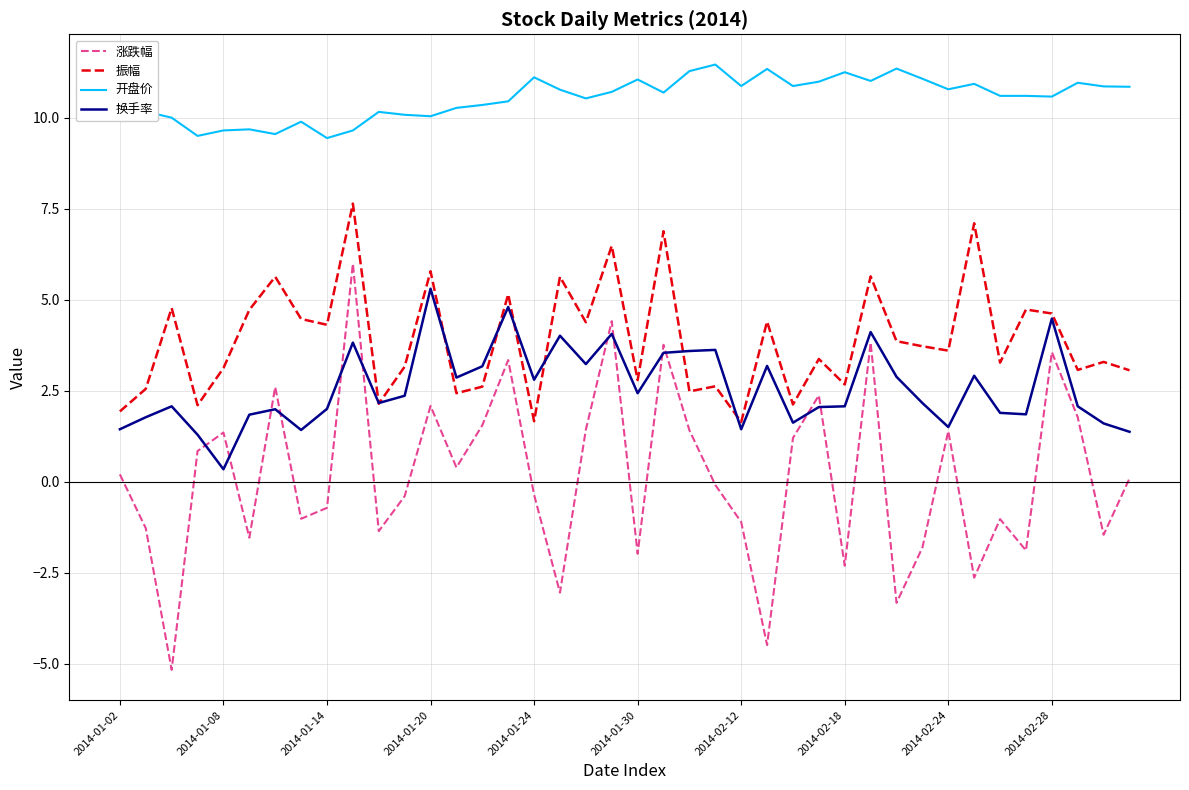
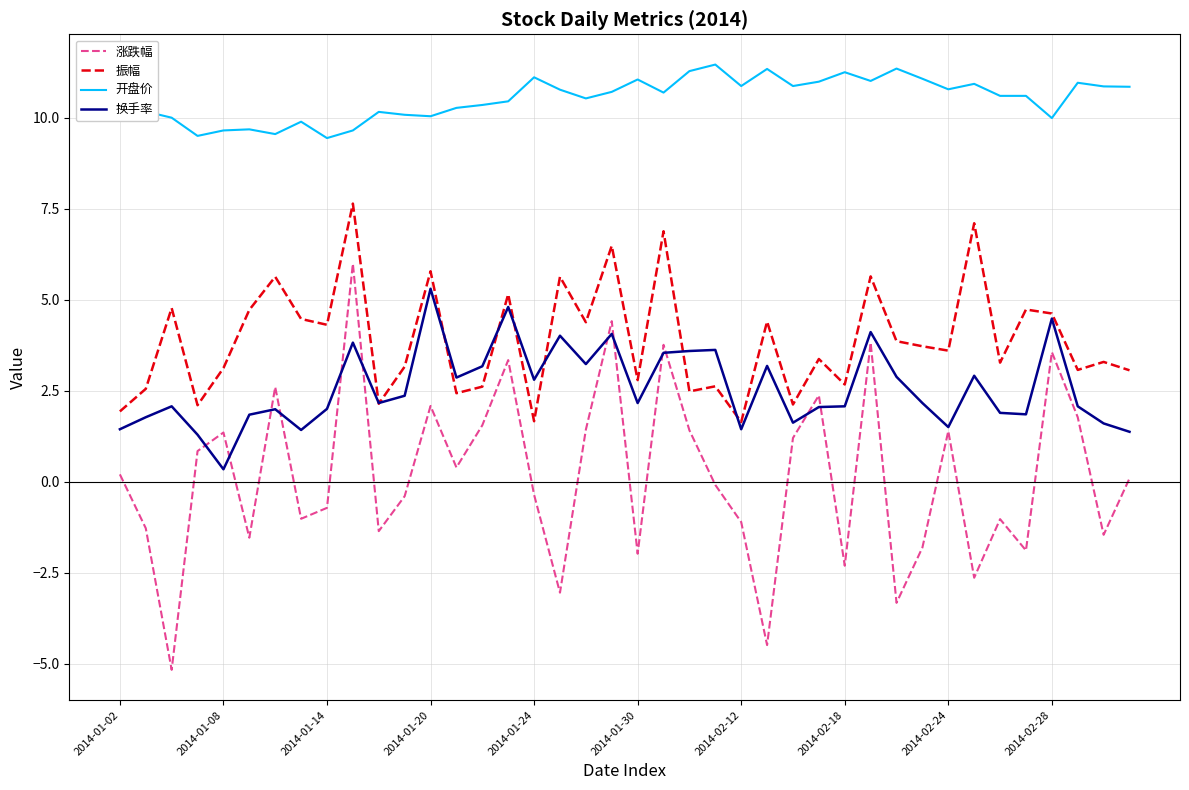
  {
    "涨跌幅": {
      "2014-01-02": 0.2,
      "2014-01-08": 1.4,
      "2014-01-14": -0.7,
      "2014-01-20": 2.1,
      "2014-01-24": -0.4,
      "2014-01-30": -2.0,
      "2014-02-12": -1.1,
      "2014-02-18": -2.3,
      "2014-02-24": 1.4,
      "2014-02-28": 3.6
    },
    "振幅": {
      "2014-01-02": 1.9,
      "2014-01-08": 3.1,
      "2014-01-14": 4.3,
      "2014-01-20": 5.8,
      "2014-01-24": 1.7,
      "2014-01-30": 2.8,
      "2014-02-12": 1.6,
      "2014-02-18": 2.7,
      "2014-02-24": 3.6,
      "2014-02-28": 4.6
    },
    "开盘价": {
      "2014-01-08": 9.7,
      "2014-01-14": 9.4,
      "2014-01-20": 10.0,
      "2014-01-24": 11.1,
      "2014-01-30": 11.1,
      "2014-02-12": 10.9,
      "2014-02-18": 11.3,
      "2014-02-24": 10.8,
-     "2014-02-28": 10.6
+     "2014-02-28": 10.0
    },
    "换手率": {
      "2014-01-02": 1.4,
      "2014-01-08": 0.3,
      "2014-01-14": 2.0,
      "2014-01-20": 5.3,
      "2014-01-24": 2.8,
-     "2014-01-30": 2.4,
+     "2014-01-30": 2.2,
      "2014-02-12": 1.4,
      "2014-02-18": 2.1,
      "2014-02-24": 1.5,
      "2014-02-28": 4.5
    }
  }
